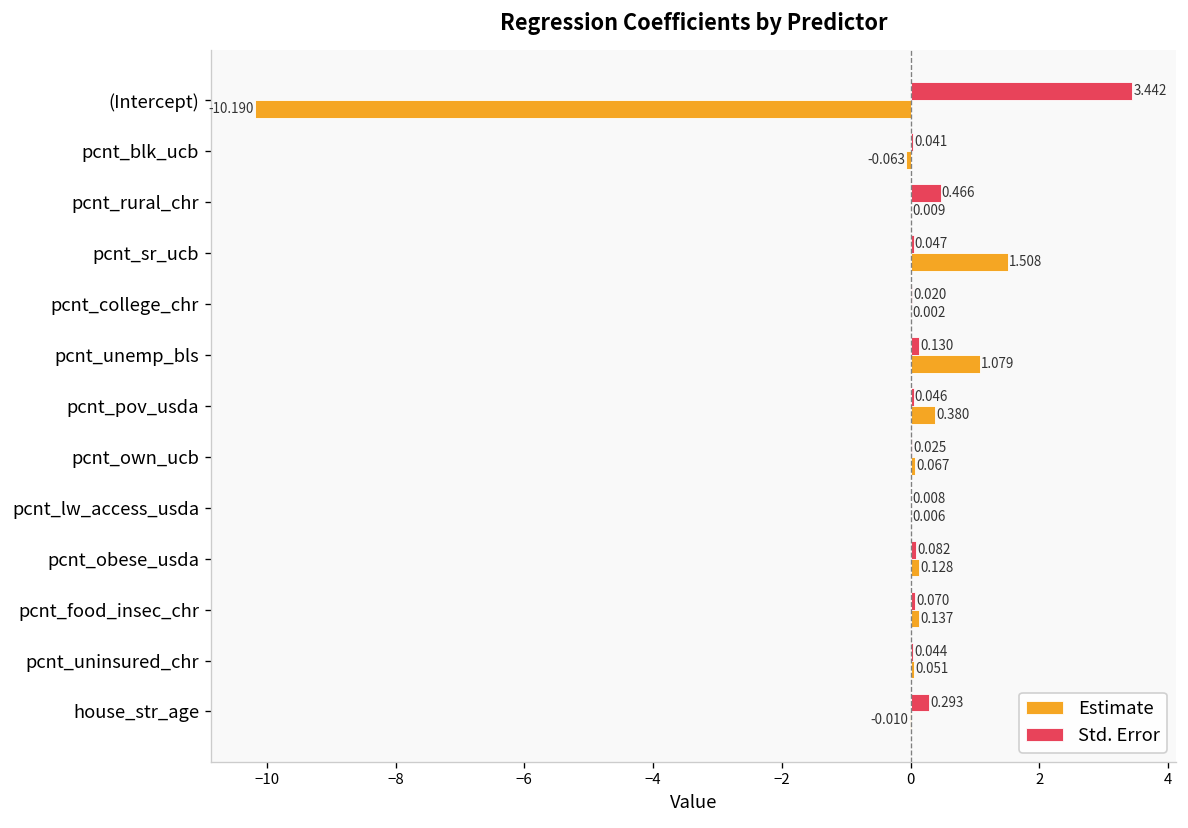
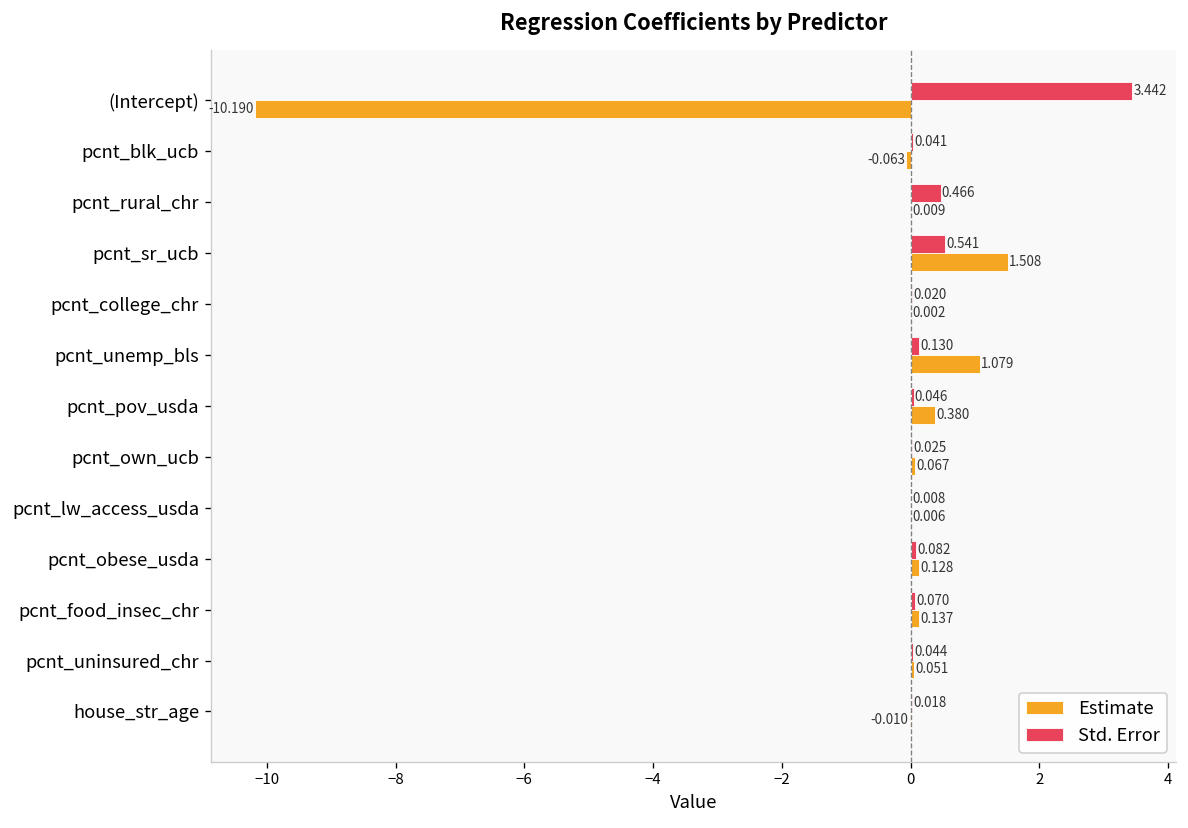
  {
    "Estimate": {
      "(Intercept)": -10.190,
      "pcnt_blk_ucb": -0.063,
      "pcnt_rural_chr": 0.009,
      "pcnt_sr_ucb": 1.508,
      "pcnt_college_chr": 0.002,
      "pcnt_unemp_bls": 1.079,
      "pcnt_pov_usda": 0.380,
      "pcnt_own_ucb": 0.067,
      "pcnt_lw_access_usda": 0.006,
      "pcnt_obese_usda": 0.128,
      "pcnt_food_insec_chr": 0.137,
      "pcnt_uninsured_chr": 0.051,
      "house_str_age": -0.010
    },
    "Std. Error": {
      "(Intercept)": 3.442,
      "pcnt_blk_ucb": 0.041,
      "pcnt_rural_chr": 0.466,
-     "pcnt_sr_ucb": 0.047,
+     "pcnt_sr_ucb": 0.541,
      "pcnt_college_chr": 0.020,
      "pcnt_unemp_bls": 0.130,
      "pcnt_pov_usda": 0.046,
      "pcnt_own_ucb": 0.025,
      "pcnt_lw_access_usda": 0.008,
      "pcnt_obese_usda": 0.082,
      "pcnt_food_insec_chr": 0.070,
      "pcnt_uninsured_chr": 0.044,
-     "house_str_age": 0.293
+     "house_str_age": 0.018
    }
  }
